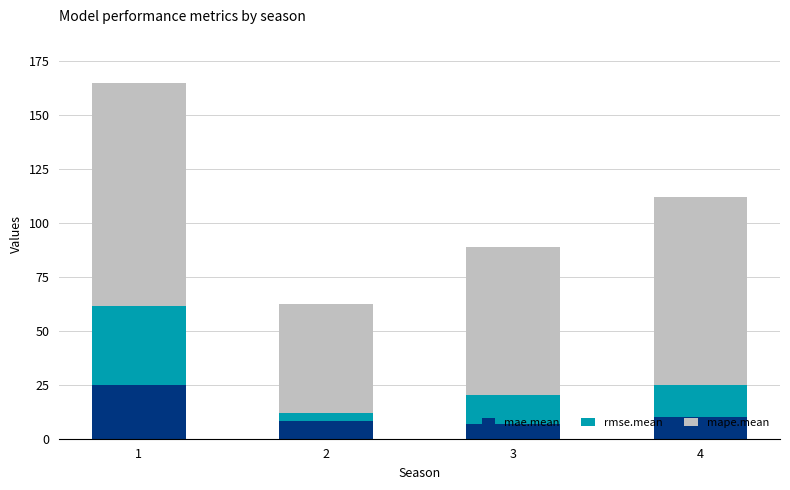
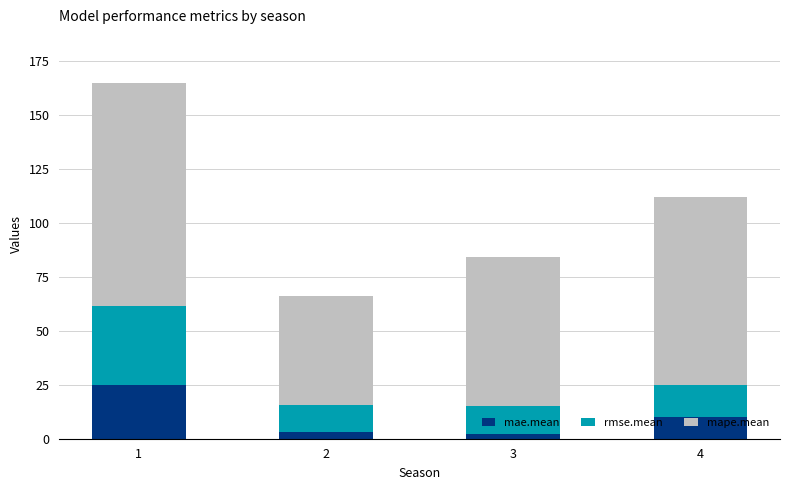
  {
    "mae.mean": {
      "1": 25,
-     "2": 8,
-     "3": 7,
+     "2": 3,
+     "3": 2,
      "4": 10
    },
    "rmse.mean": {
      "1": 36,
-     "2": 3,
+     "2": 12,
      "3": 13,
      "4": 15
    },
    "mape.mean": {
      "1": 104,
      "2": 51,
      "3": 69,
      "4": 87
    }
  }
